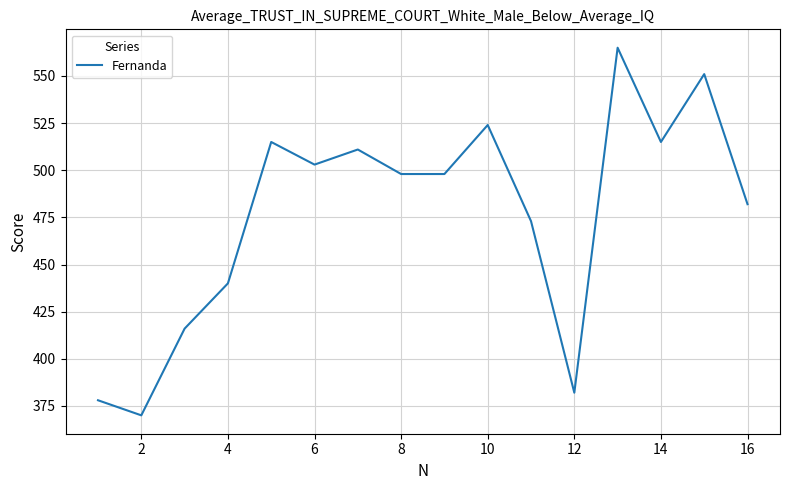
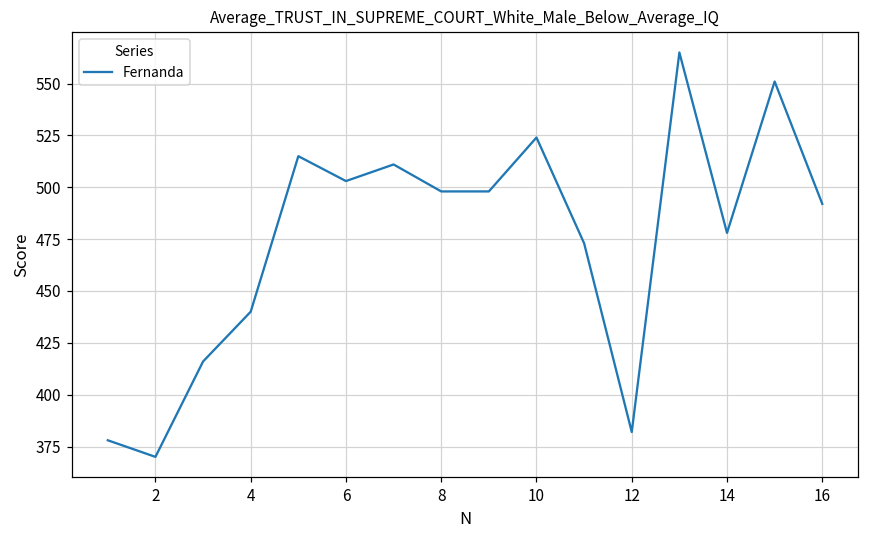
  {
    "2": 370,
    "4": 440,
    "6": 503,
    "8": 498,
    "10": 524,
    "12": 382,
-   "14": 515,
-   "16": 482
+   "14": 478,
+   "16": 492
  }
